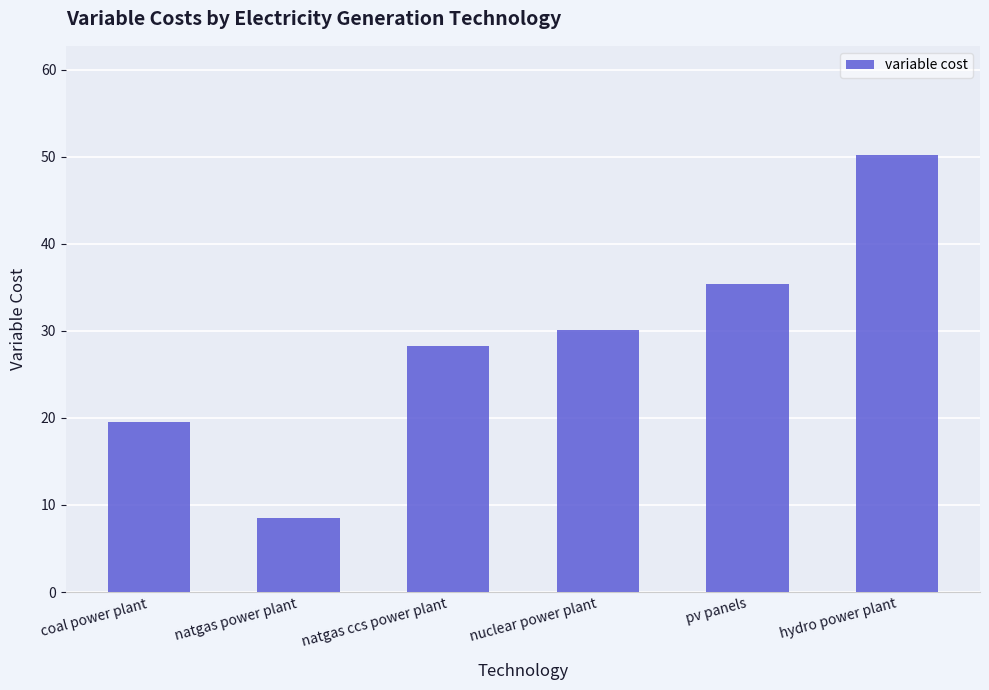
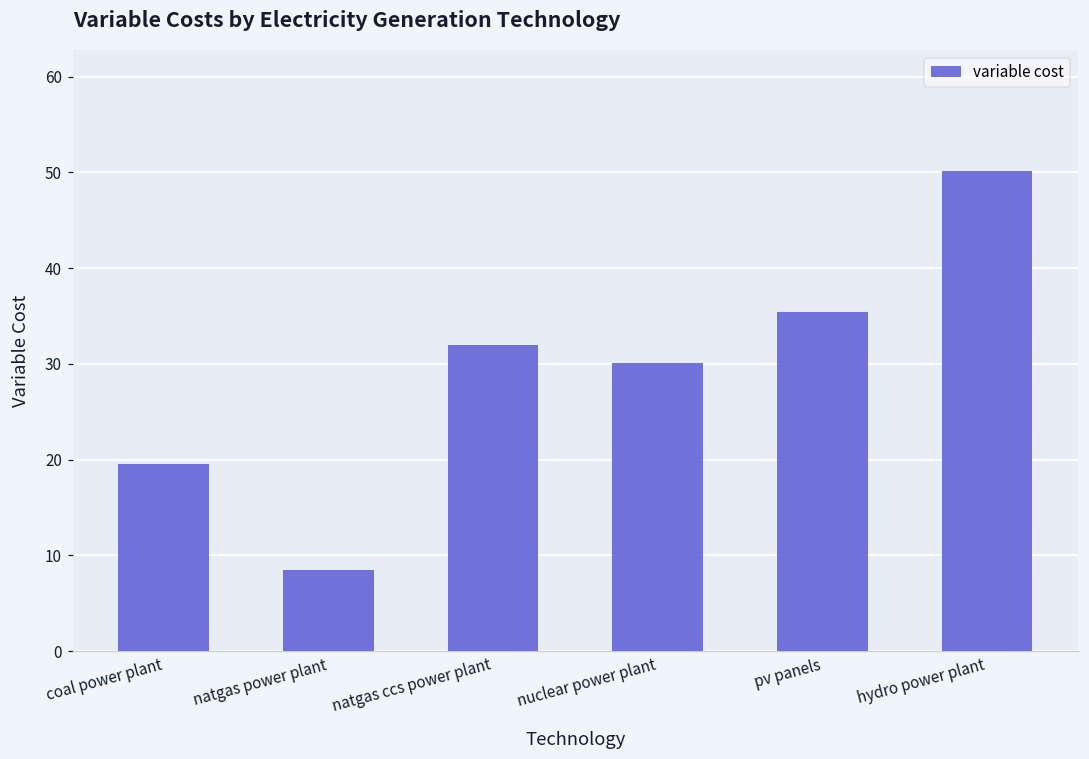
  {
    "coal power plant": 20,
    "natgas power plant": 8,
-   "natgas ccs power plant": 28,
+   "natgas ccs power plant": 32,
    "nuclear power plant": 30,
    "pv panels": 35,
    "hydro power plant": 50
  }
